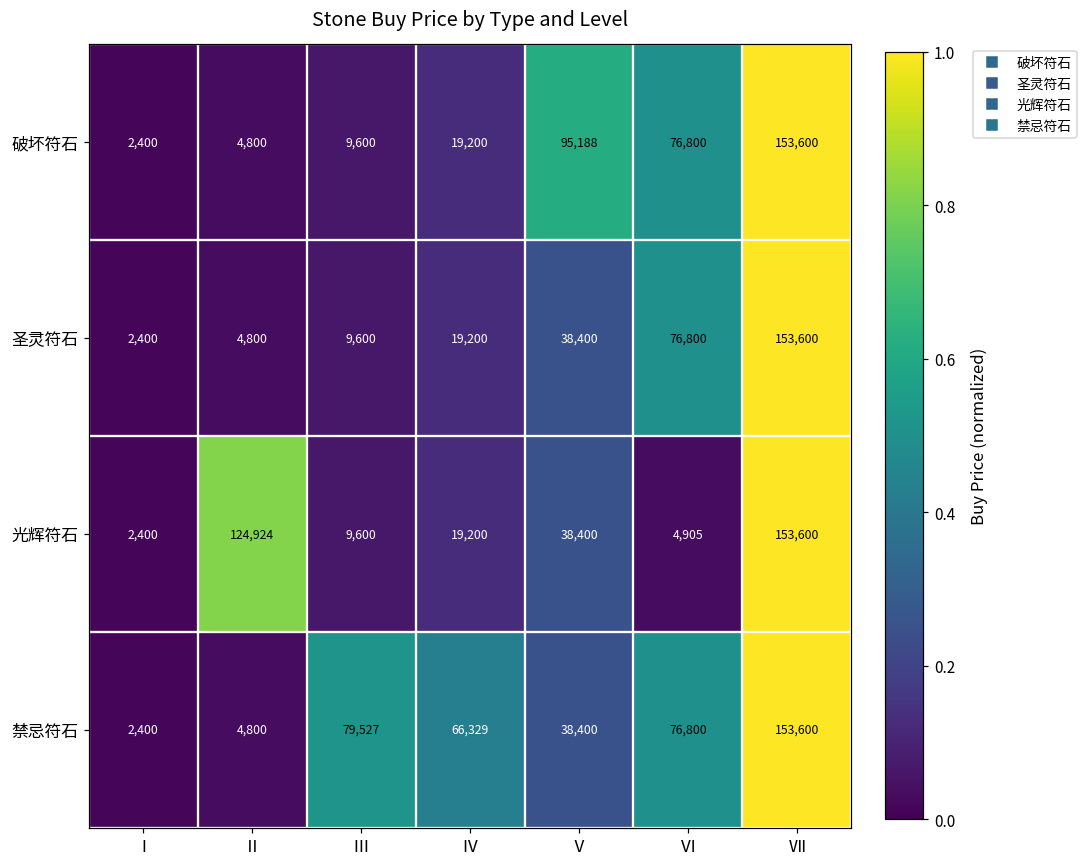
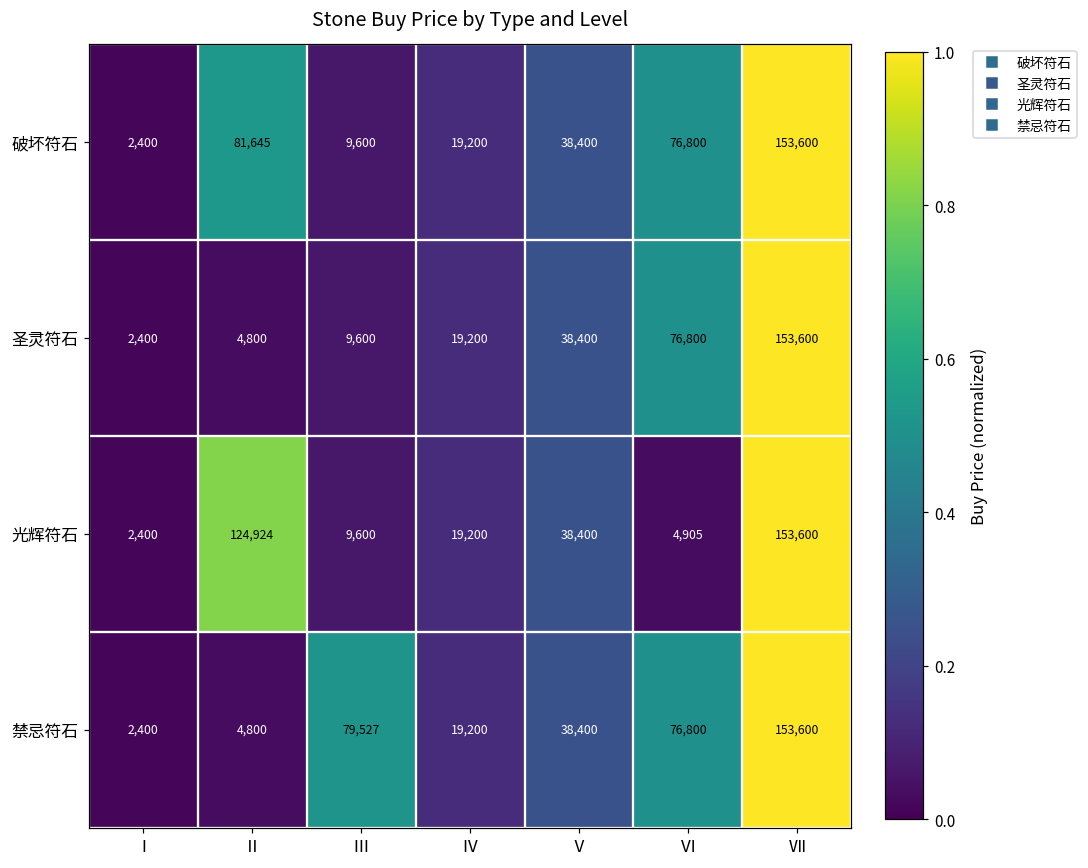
  {
    "破坏符石": {
      "Ⅰ": "2,400",
-     "Ⅱ": "4,800",
+     "Ⅱ": "81,645",
      "Ⅲ": "9,600",
      "Ⅳ": "19,200",
-     "Ⅴ": "95,188",
+     "Ⅴ": "38,400",
      "Ⅵ": "76,800",
      "Ⅶ": "153,600"
    },
    "圣灵符石": {
      "Ⅰ": "2,400",
      "Ⅱ": "4,800",
      "Ⅲ": "9,600",
      "Ⅳ": "19,200",
      "Ⅴ": "38,400",
      "Ⅵ": "76,800",
      "Ⅶ": "153,600"
    },
    "光辉符石": {
      "Ⅰ": "2,400",
      "Ⅱ": "124,924",
      "Ⅲ": "9,600",
      "Ⅳ": "19,200",
      "Ⅴ": "38,400",
      "Ⅵ": "4,905",
      "Ⅶ": "153,600"
    },
    "禁忌符石": {
      "Ⅰ": "2,400",
      "Ⅱ": "4,800",
      "Ⅲ": "79,527",
-     "Ⅳ": "66,329",
+     "Ⅳ": "19,200",
      "Ⅴ": "38,400",
      "Ⅵ": "76,800",
      "Ⅶ": "153,600"
    }
  }
